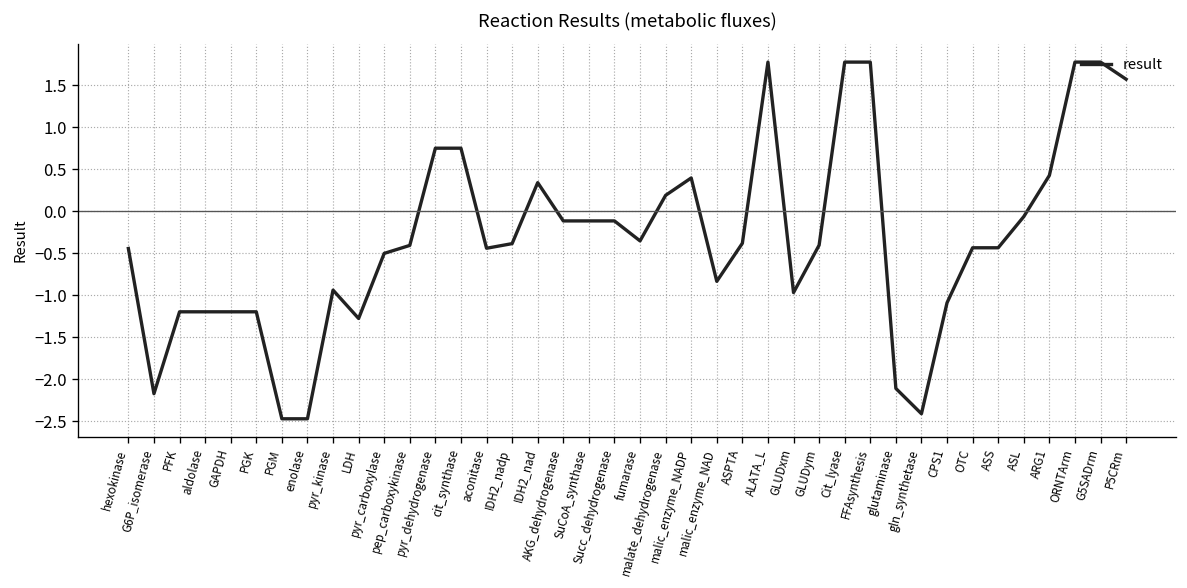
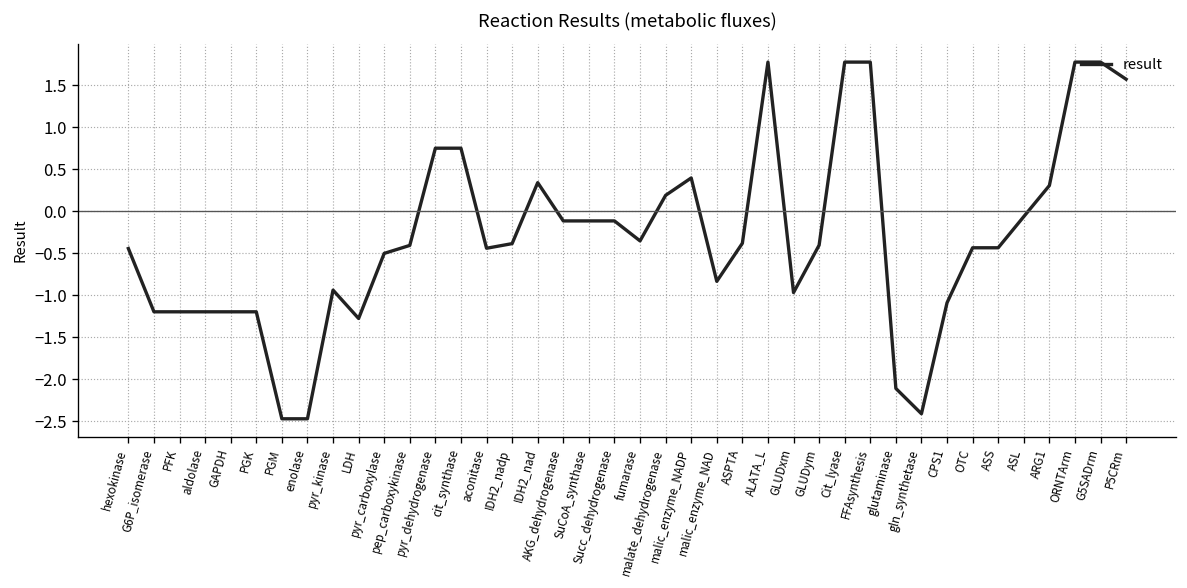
  {
    "hexokinase": -0.4,
-   "G6P_isomerase": -2.2,
+   "G6P_isomerase": -1.2,
    "PFK": -1.2,
    "aldolase": -1.2,
    "GAPDH": -1.2,
    "PGK": -1.2,
    "PGM": -2.5,
    "enolase": -2.5,
    "pyr_kinase": -0.9,
    "LDH": -1.3,
    "pyr_carboxylase": -0.5,
    "pep_carboxykinase": -0.4,
    "pyr_dehydrogenase": 0.7,
    "cit_synthase": 0.7,
    "aconitase": -0.4,
    "IDH2_nadp": -0.4,
    "IDH2_nad": 0.3,
    "AKG_dehydrogenase": -0.1,
    "SuCoA_synthase": -0.1,
    "Succ_dehydrogenase": -0.1,
    "fumarase": -0.4,
    "malate_dehydrogenase": 0.2,
    "malic_enzyme_NADP": 0.4,
    "malic_enzyme_NAD": -0.8,
    "ASPTA": -0.4,
    "ALATA_L": 1.8,
    "GLUDxm": -1.0,
    "GLUDym": -0.4,
    "Cit_lyase": 1.8,
    "FFAsynthesis": 1.8,
    "glutaminase": -2.1,
    "gln_synthetase": -2.4,
    "CPS1": -1.1,
    "OTC": -0.4,
    "ASS": -0.4,
    "ASL": -0.1,
-   "ARG1": 0.4,
+   "ARG1": 0.3,
    "ORNTArm": 1.8,
    "G5SADrm": 1.8,
    "P5CRm": 1.6
  }
